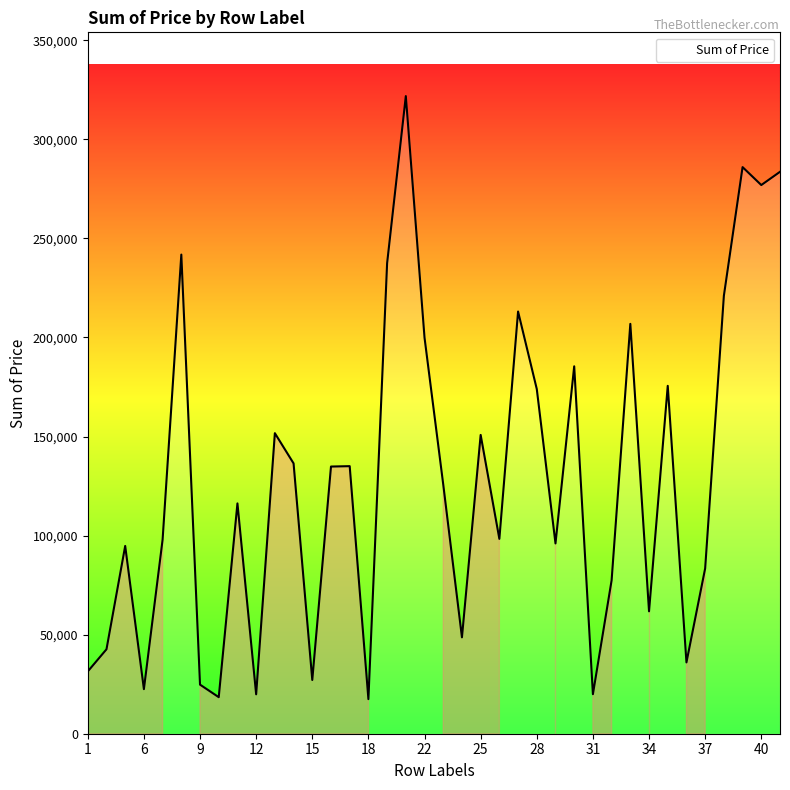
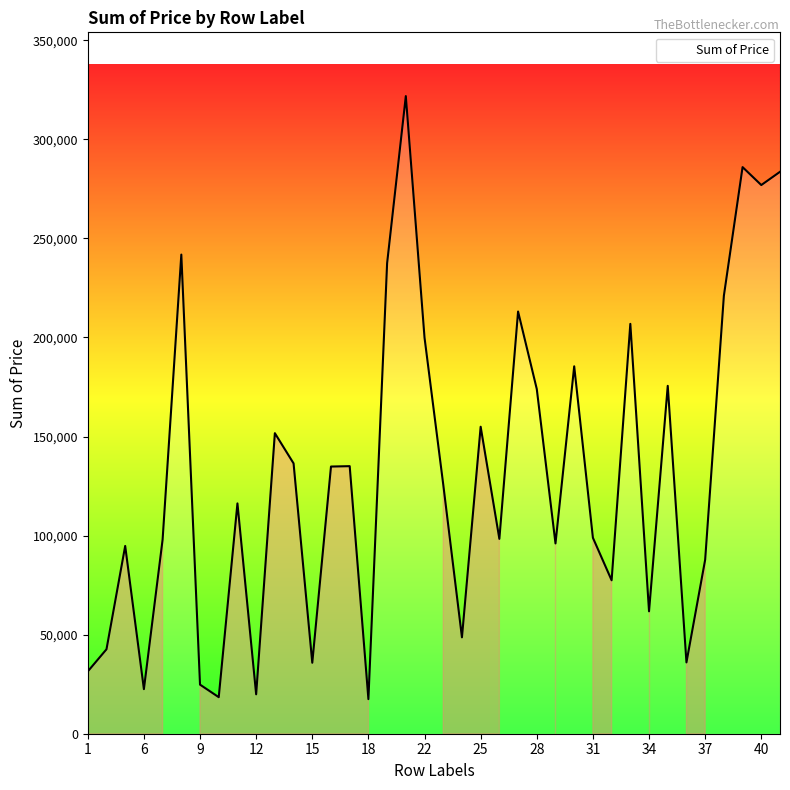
  {
    "1": "31,000",
    "6": "23,000",
    "9": "25,000",
    "12": "20,000",
-   "15": "27,000",
+   "15": "36,000",
    "18": "17,000",
    "22": "200,000",
-   "25": "151,000",
+   "25": "155,000",
    "28": "174,000",
-   "31": "20,000",
+   "31": "99,000",
    "34": "62,000",
-   "37": "83,000",
+   "37": "88,000",
    "40": "277,000"
  }
